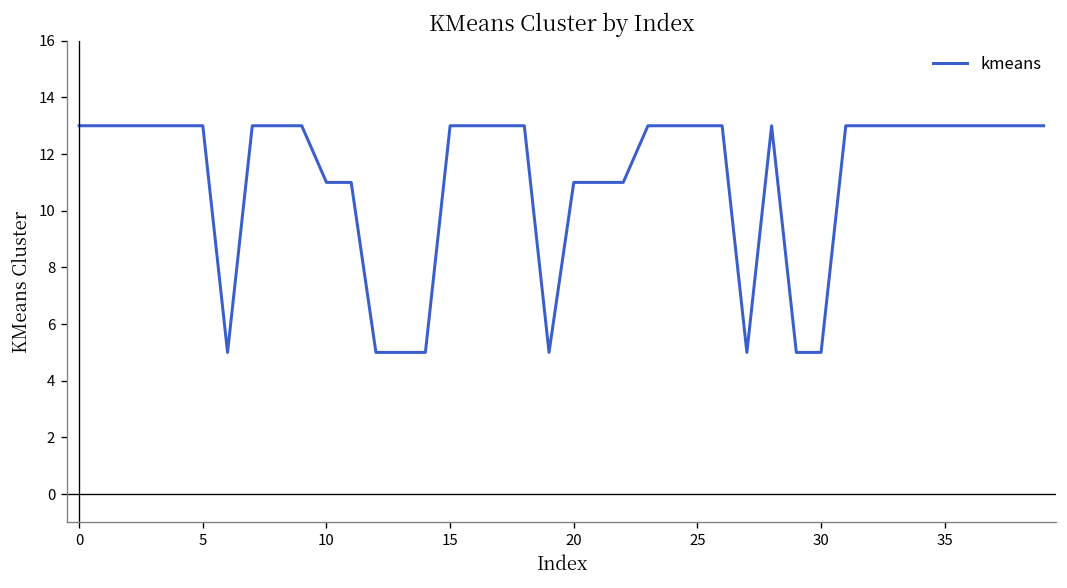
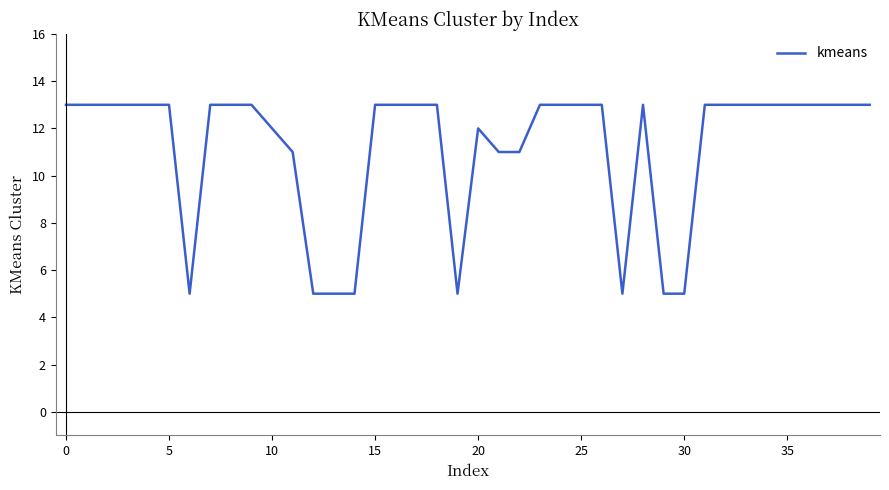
  {
    "0": 13,
    "5": 13,
-   "10": 11,
+   "10": 12,
    "15": 13,
-   "20": 11,
+   "20": 12,
    "25": 13,
    "30": 5,
    "35": 13
  }
